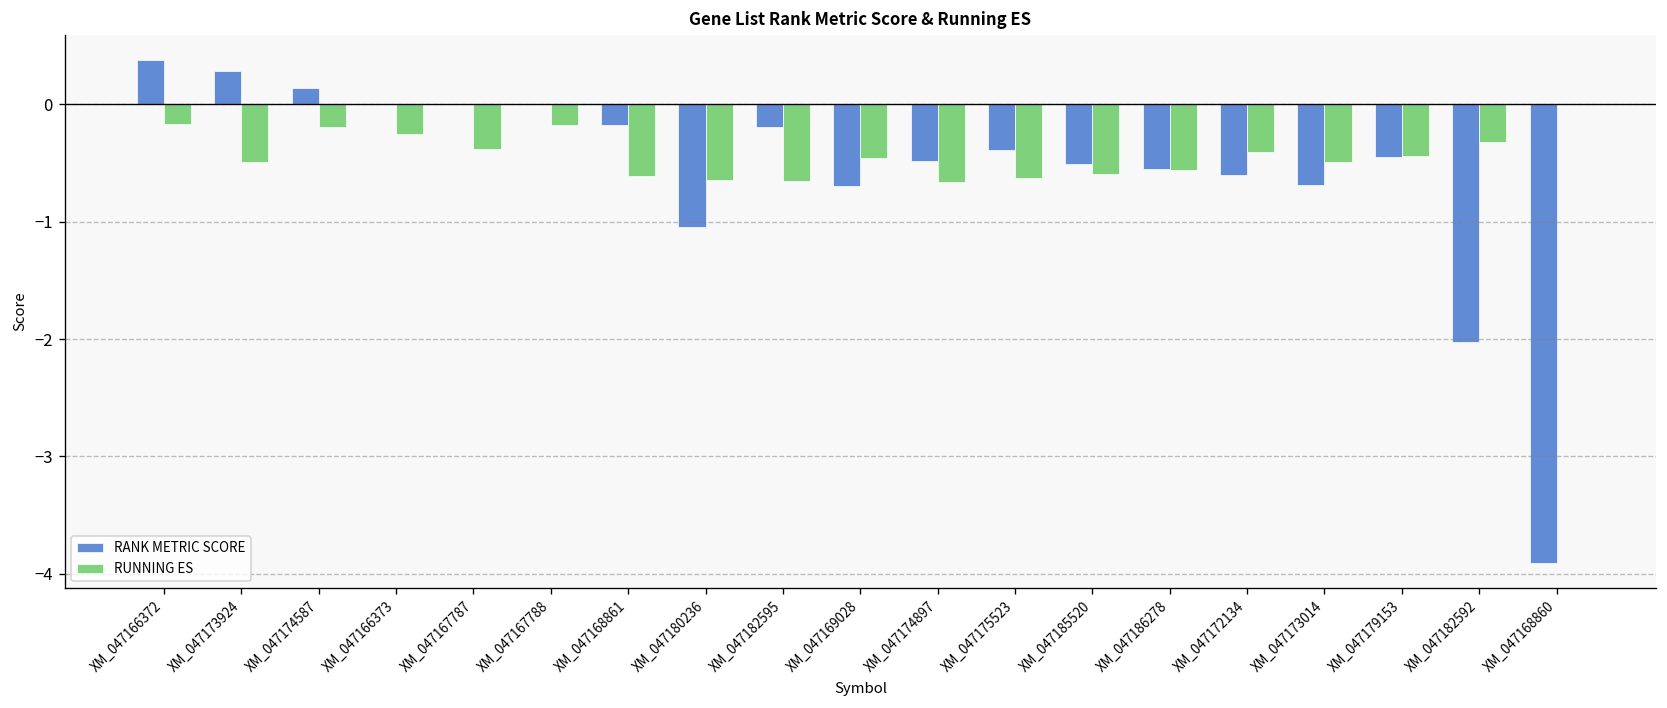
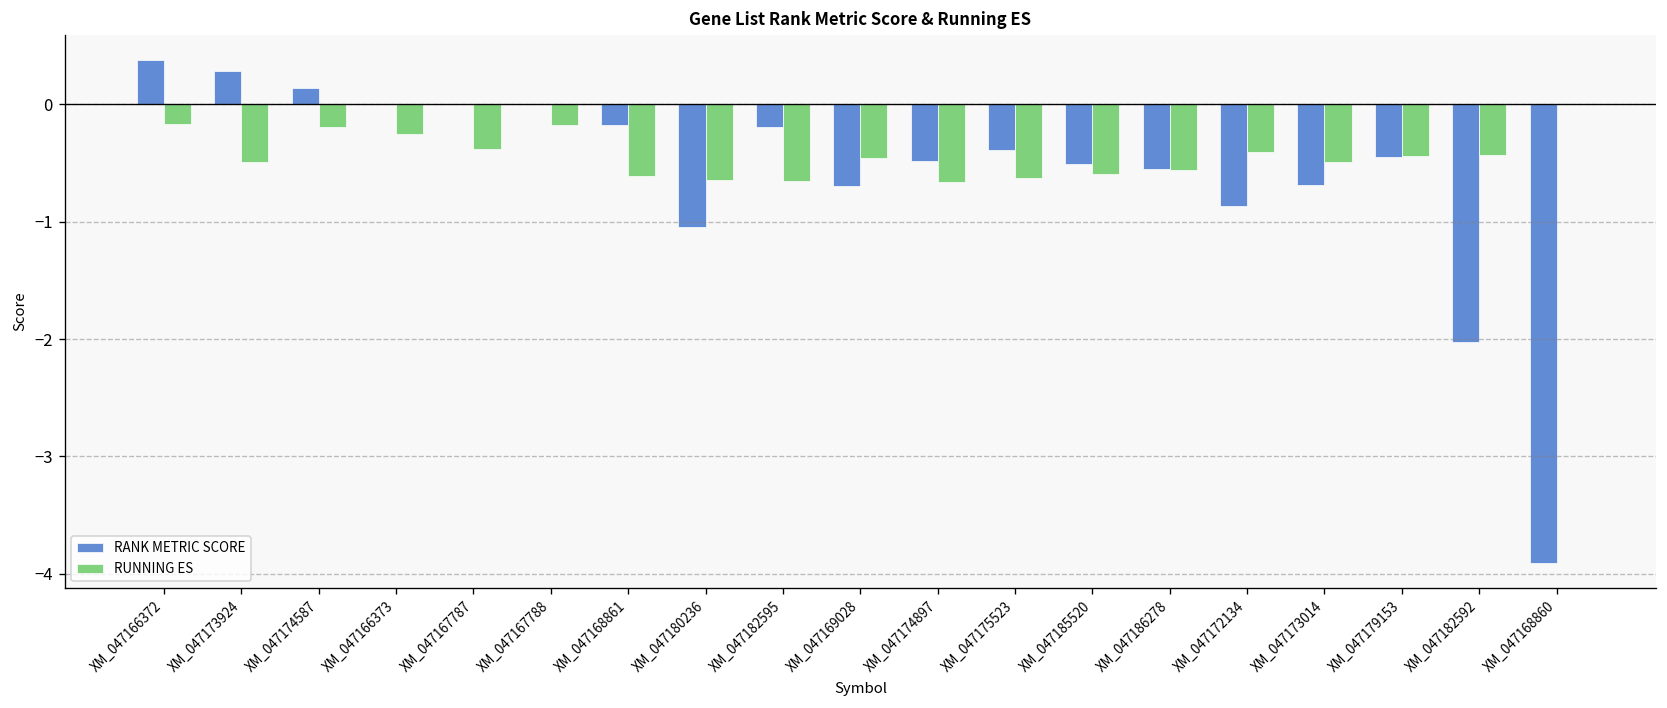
  {
    "RANK METRIC SCORE": {
      "XM_047166372": 0.4,
      "XM_047173924": 0.3,
      "XM_047174587": 0.1,
      "XM_047166373": 0.0,
      "XM_047167787": 0.0,
      "XM_047167788": 0.0,
      "XM_047168861": -0.2,
      "XM_047180236": -1.0,
      "XM_047182595": -0.2,
      "XM_047169028": -0.7,
      "XM_047174897": -0.5,
      "XM_047175523": -0.4,
      "XM_047185520": -0.5,
      "XM_047186278": -0.6,
-     "XM_047172134": -0.6,
+     "XM_047172134": -0.9,
      "XM_047173014": -0.7,
      "XM_047179153": -0.4,
      "XM_047182592": -2.0,
      "XM_047168860": -3.9
    },
    "RUNNING ES": {
      "XM_047166372": -0.2,
      "XM_047173924": -0.5,
      "XM_047174587": -0.2,
      "XM_047166373": -0.3,
      "XM_047167787": -0.4,
      "XM_047167788": -0.2,
      "XM_047168861": -0.6,
      "XM_047180236": -0.6,
      "XM_047182595": -0.6,
      "XM_047169028": -0.5,
      "XM_047174897": -0.7,
      "XM_047175523": -0.6,
      "XM_047185520": -0.6,
      "XM_047186278": -0.6,
      "XM_047172134": -0.4,
      "XM_047173014": -0.5,
      "XM_047179153": -0.4,
-     "XM_047182592": -0.3
+     "XM_047182592": -0.4
    }
  }
